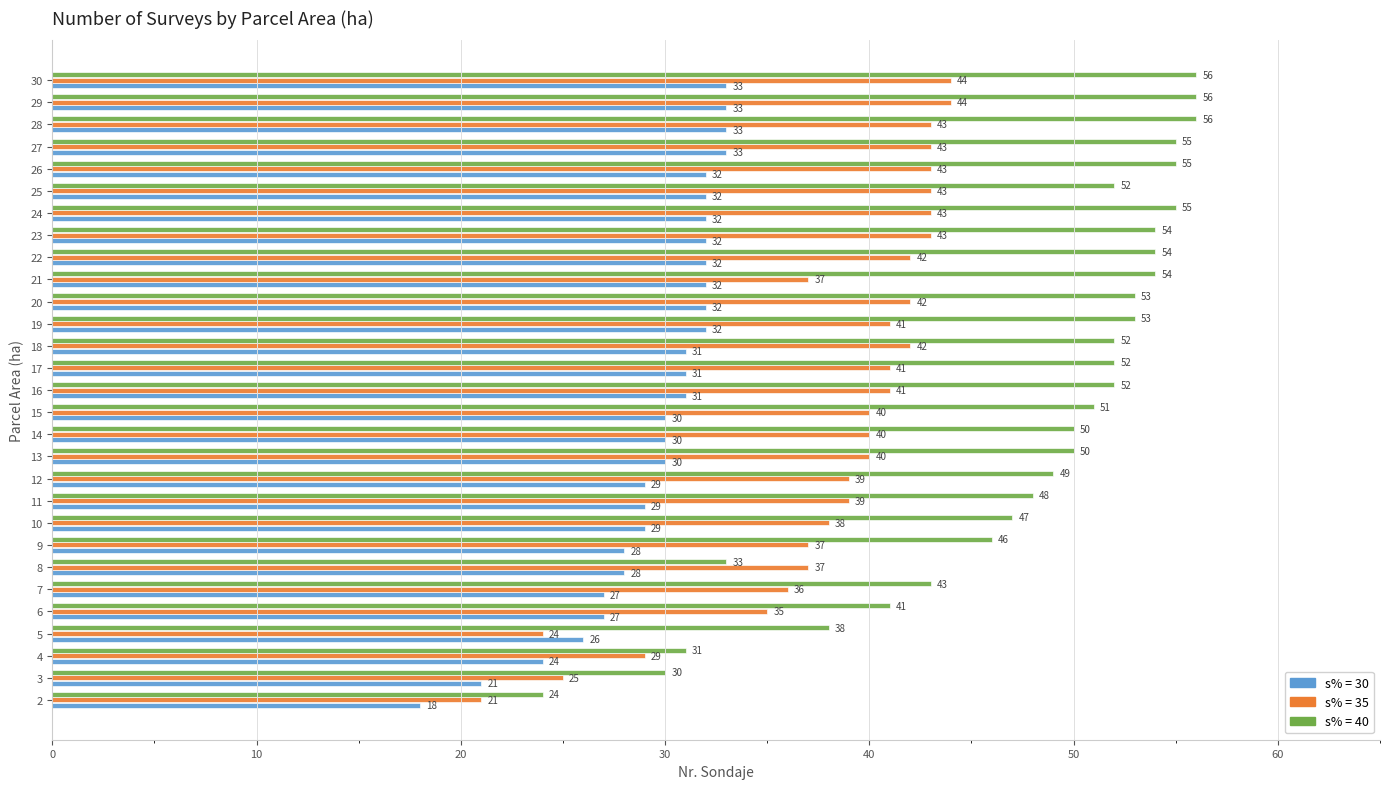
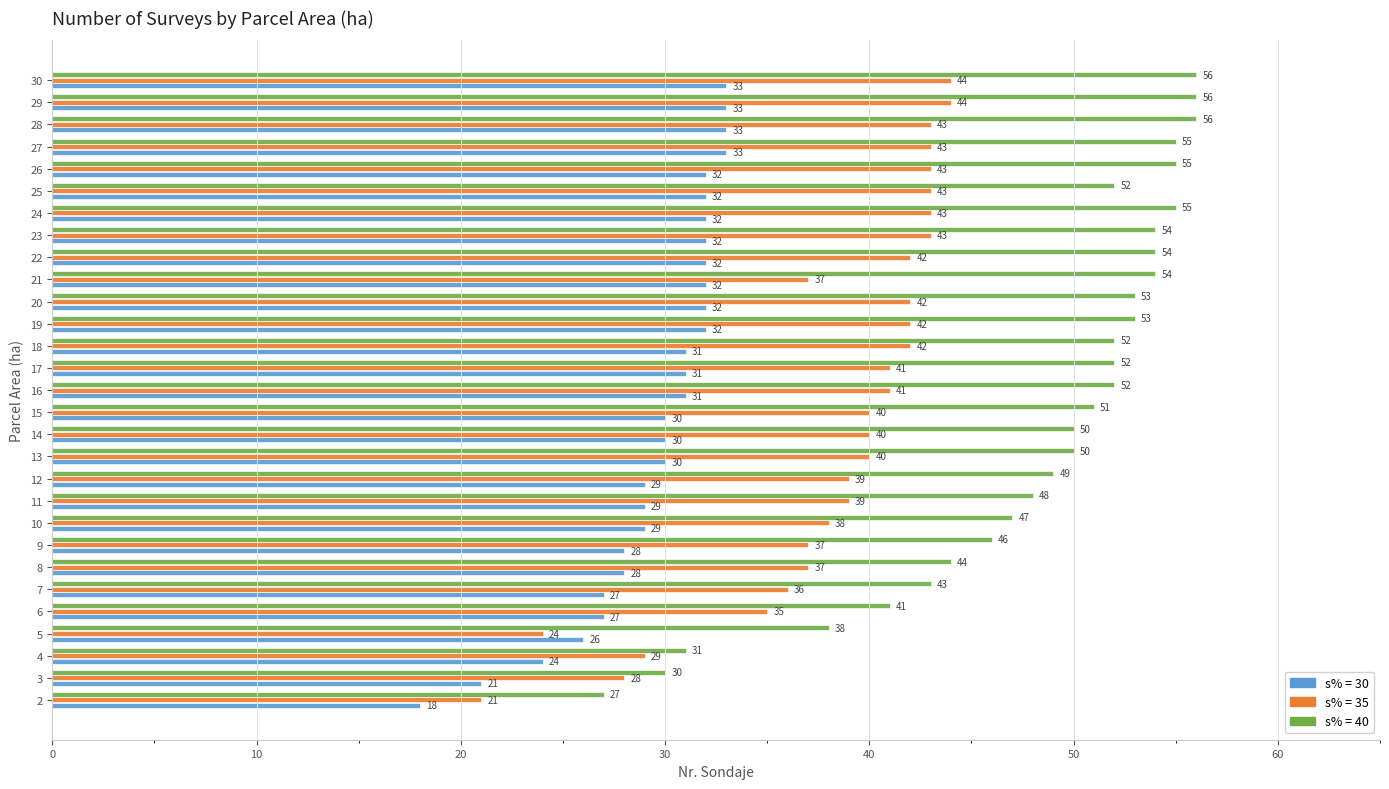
  {
    "s% = 30": {
      "30": 33,
      "29": 33,
      "28": 33,
      "27": 33,
      "26": 32,
      "25": 32,
      "24": 32,
      "23": 32,
      "22": 32,
      "21": 32,
      "20": 32,
      "19": 32,
      "18": 31,
      "17": 31,
      "16": 31,
      "15": 30,
      "14": 30,
      "13": 30,
      "12": 29,
      "11": 29,
      "10": 29,
      "9": 28,
      "8": 28,
      "7": 27,
      "6": 27,
      "5": 26,
      "4": 24,
      "3": 21,
      "2": 18
    },
    "s% = 35": {
      "30": 44,
      "29": 44,
      "28": 43,
      "27": 43,
      "26": 43,
      "25": 43,
      "24": 43,
      "23": 43,
      "22": 42,
      "21": 37,
      "20": 42,
-     "19": 41,
+     "19": 42,
      "18": 42,
      "17": 41,
      "16": 41,
      "15": 40,
      "14": 40,
      "13": 40,
      "12": 39,
      "11": 39,
      "10": 38,
      "9": 37,
      "8": 37,
      "7": 36,
      "6": 35,
      "5": 24,
      "4": 29,
-     "3": 25,
+     "3": 28,
      "2": 21
    },
    "s% = 40": {
      "30": 56,
      "29": 56,
      "28": 56,
      "27": 55,
      "26": 55,
      "25": 52,
      "24": 55,
      "23": 54,
      "22": 54,
      "21": 54,
      "20": 53,
      "19": 53,
      "18": 52,
      "17": 52,
      "16": 52,
      "15": 51,
      "14": 50,
      "13": 50,
      "12": 49,
      "11": 48,
      "10": 47,
      "9": 46,
-     "8": 33,
+     "8": 44,
      "7": 43,
      "6": 41,
      "5": 38,
      "4": 31,
      "3": 30,
-     "2": 24
+     "2": 27
    }
  }
